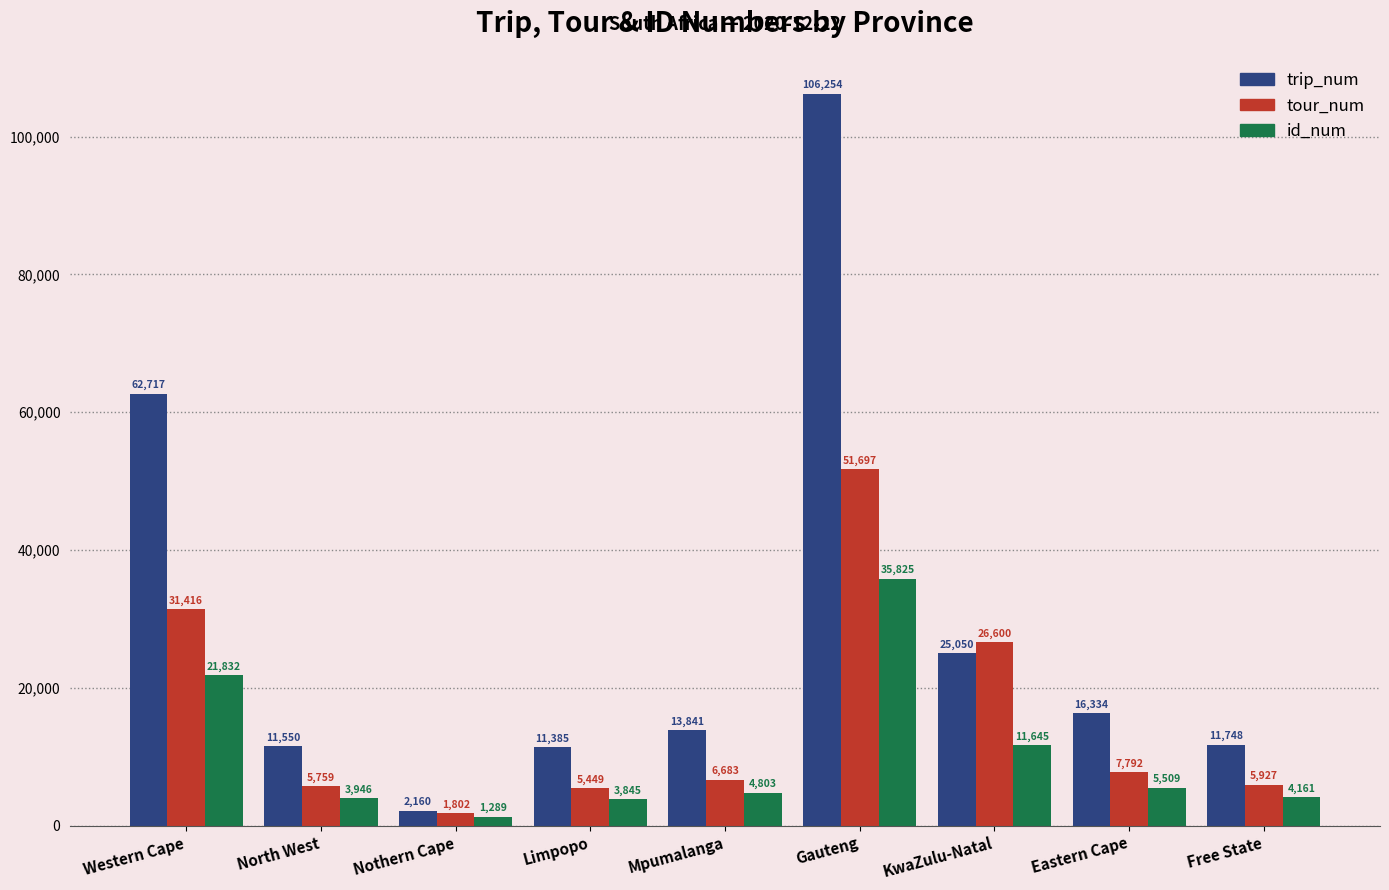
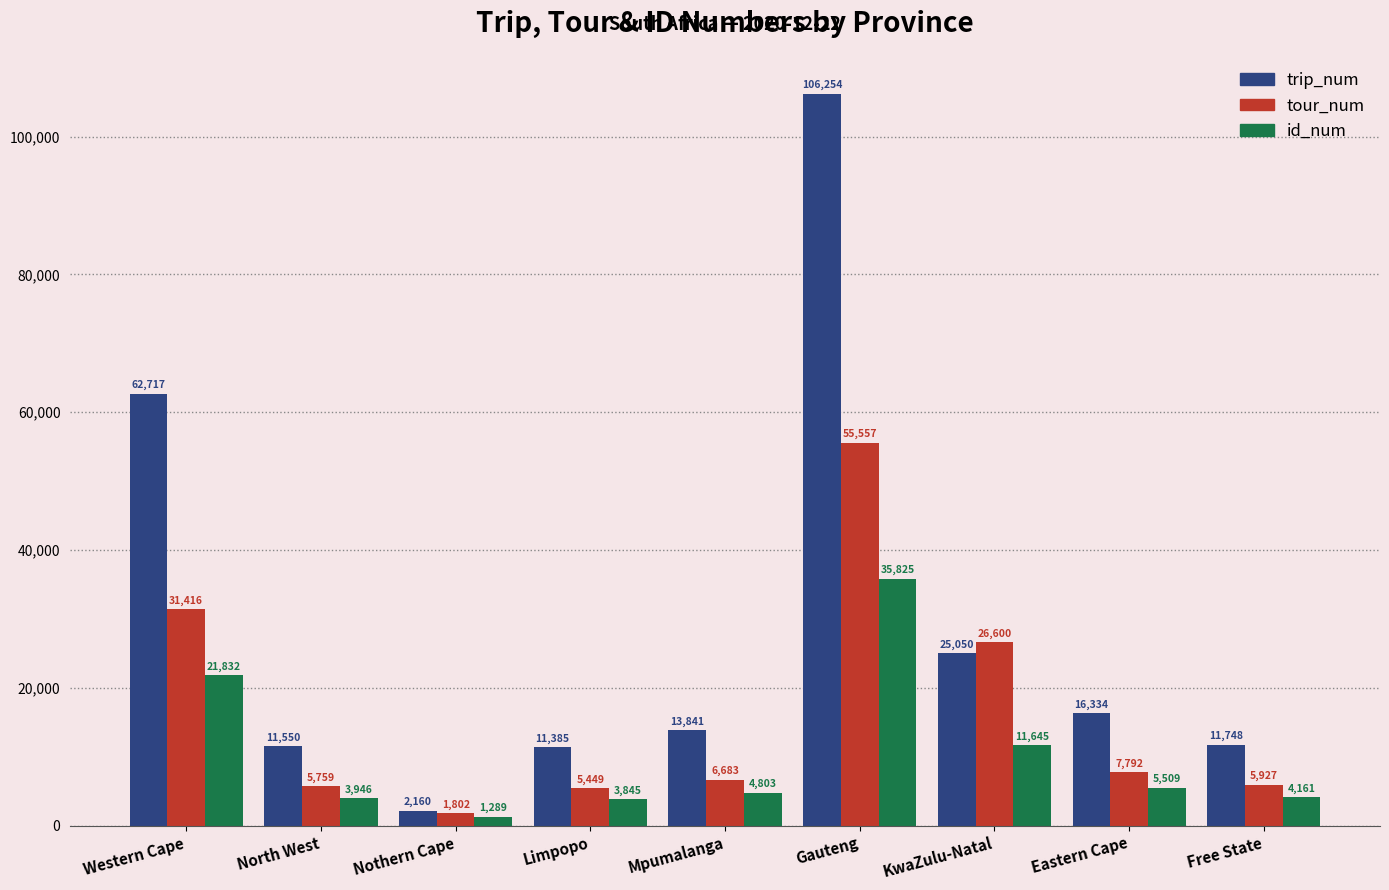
  {
    "trip_num": {
      "Western Cape": "62,717",
      "North West": "11,550",
      "Nothern Cape": "2,160",
      "Limpopo": "11,385",
      "Mpumalanga": "13,841",
      "Gauteng": "106,254",
      "KwaZulu-Natal": "25,050",
      "Eastern Cape": "16,334",
      "Free State": "11,748"
    },
    "tour_num": {
      "Western Cape": "31,416",
      "North West": "5,759",
      "Nothern Cape": "1,802",
      "Limpopo": "5,449",
      "Mpumalanga": "6,683",
-     "Gauteng": "51,697",
+     "Gauteng": "55,557",
      "KwaZulu-Natal": "26,600",
      "Eastern Cape": "7,792",
      "Free State": "5,927"
    },
    "id_num": {
      "Western Cape": "21,832",
      "North West": "3,946",
      "Nothern Cape": "1,289",
      "Limpopo": "3,845",
      "Mpumalanga": "4,803",
      "Gauteng": "35,825",
      "KwaZulu-Natal": "11,645",
      "Eastern Cape": "5,509",
      "Free State": "4,161"
    }
  }
